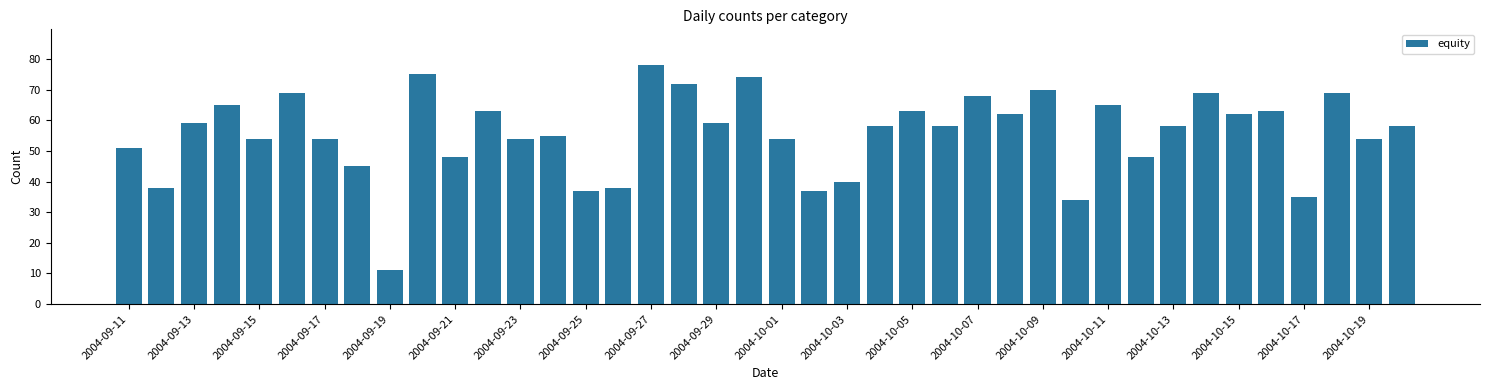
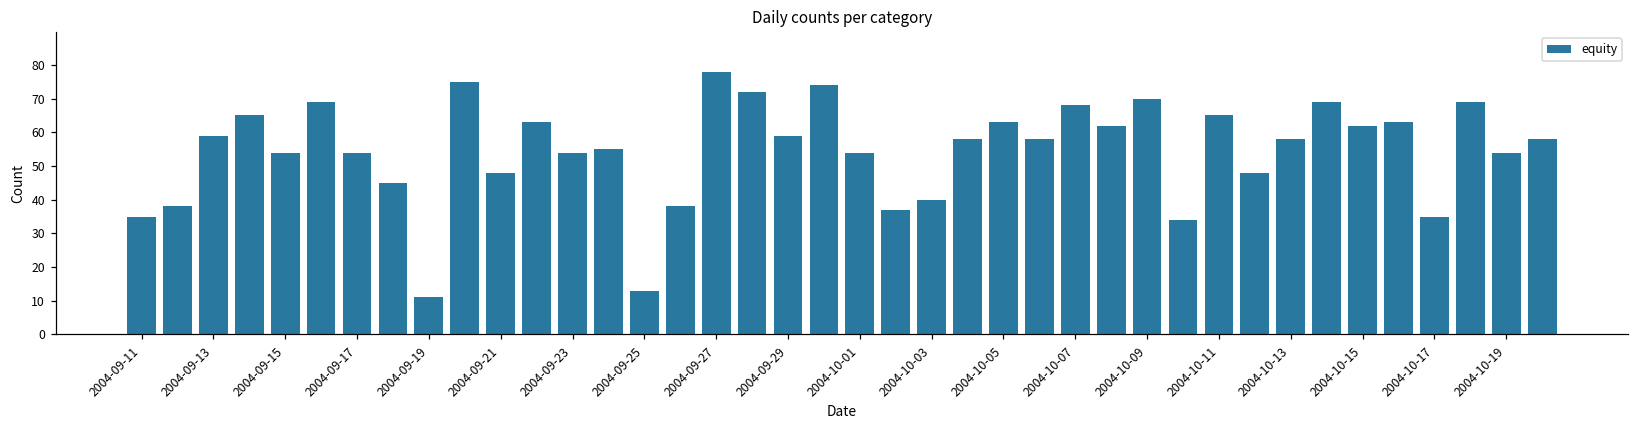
  {
-   "2004-09-11": 51,
+   "2004-09-11": 35,
    "2004-09-13": 59,
    "2004-09-15": 54,
    "2004-09-17": 54,
    "2004-09-19": 11,
    "2004-09-21": 48,
    "2004-09-23": 54,
-   "2004-09-25": 37,
+   "2004-09-25": 13,
    "2004-09-27": 78,
    "2004-09-29": 59,
    "2004-10-01": 54,
    "2004-10-03": 40,
    "2004-10-05": 63,
    "2004-10-07": 68,
    "2004-10-09": 70,
    "2004-10-11": 65,
    "2004-10-13": 58,
    "2004-10-15": 62,
    "2004-10-17": 35,
    "2004-10-19": 54
  }
